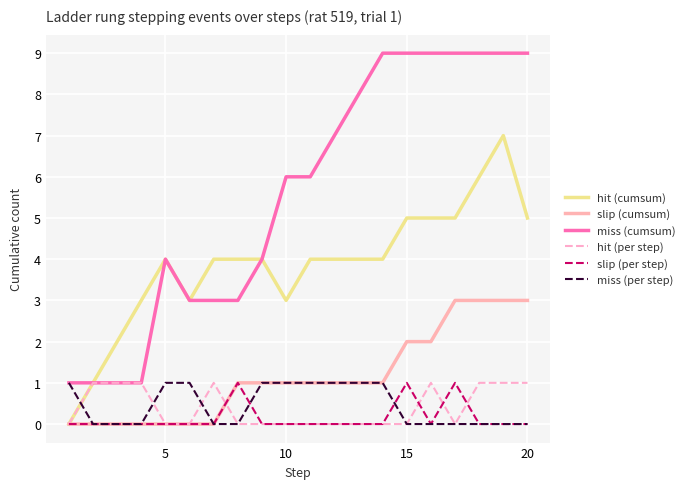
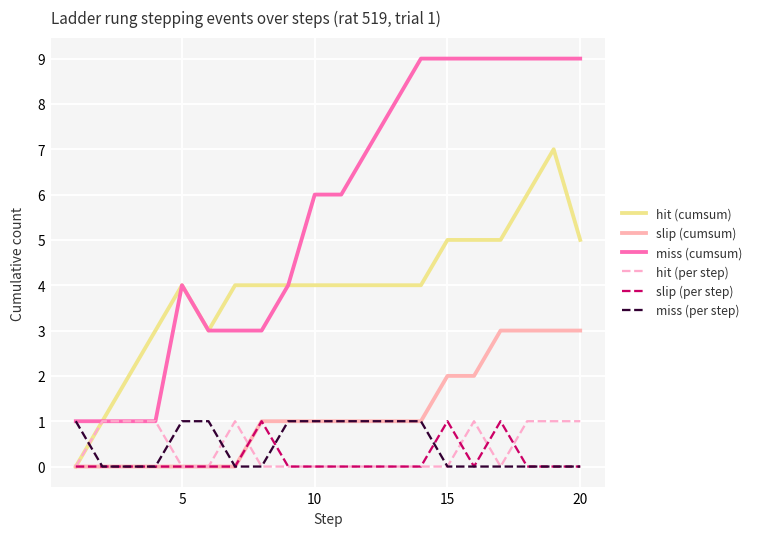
  {
    "hit (cumsum)": {
-     "10": 3,
+     "10": 4,
      "15": 5,
      "20": 5
    },
    "miss (cumsum)": {
      "10": 6,
      "15": 9,
      "20": 9
    },
    "slip (per step)": {
      "15": 1
    },
    "miss (per step)": {
      "5": 1
    }
  }
